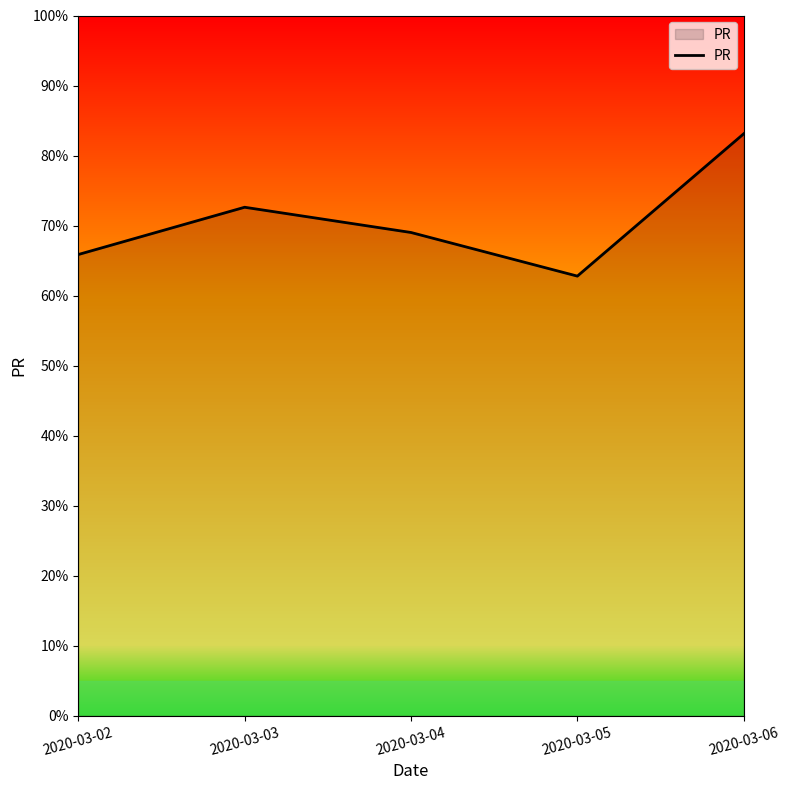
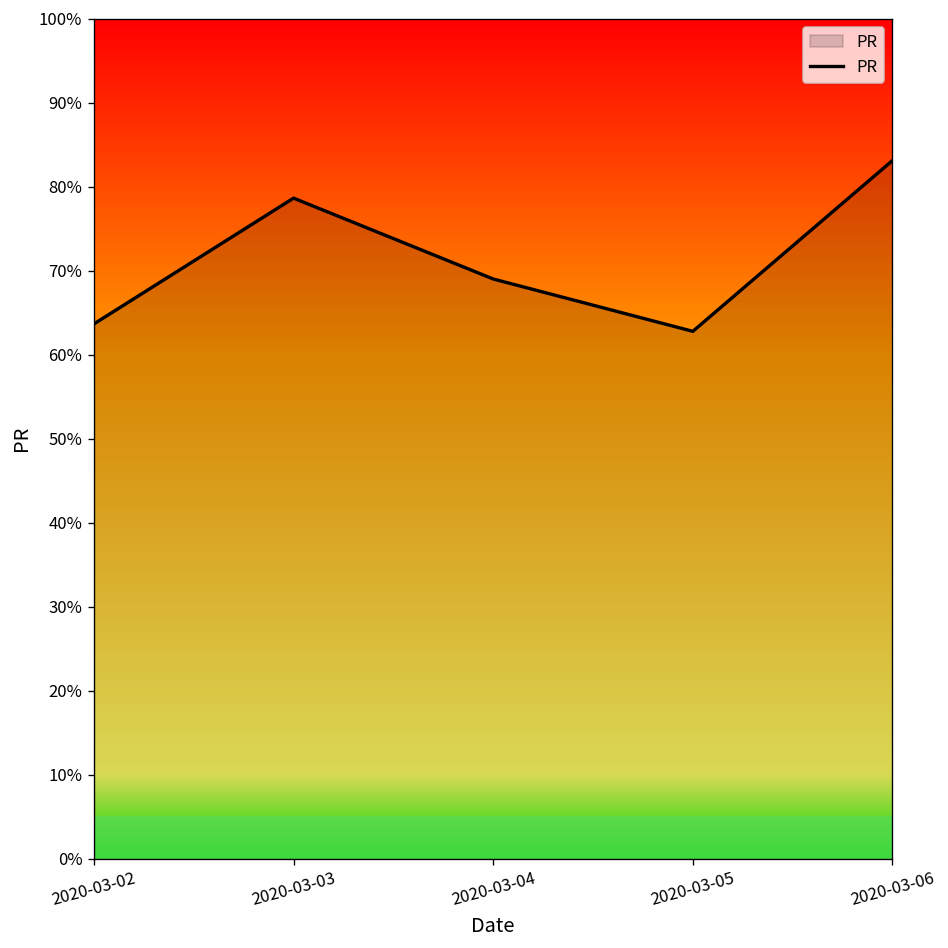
  {
-   "2020-03-02": "66%",
-   "2020-03-03": "73%",
+   "2020-03-02": "64%",
+   "2020-03-03": "79%",
    "2020-03-04": "69%",
    "2020-03-05": "63%",
    "2020-03-06": "83%"
  }
